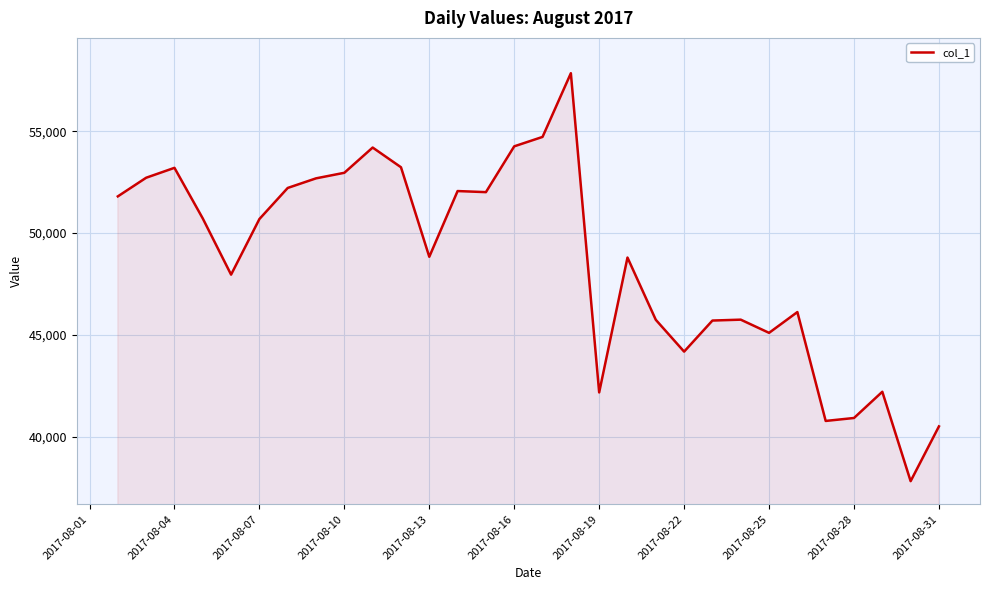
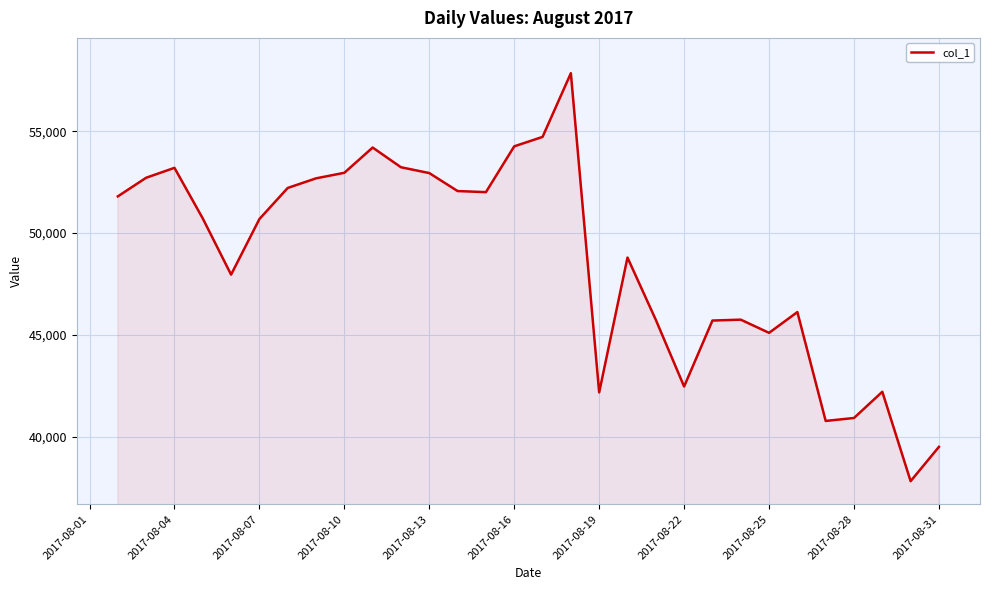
  {
    "2017-08-04": "53,200",
    "2017-08-07": "50,700",
    "2017-08-10": "53,000",
-   "2017-08-13": "48,800",
+   "2017-08-13": "52,900",
    "2017-08-16": "54,300",
    "2017-08-19": "42,200",
-   "2017-08-22": "44,200",
+   "2017-08-22": "42,500",
    "2017-08-25": "45,100",
    "2017-08-28": "40,900",
-   "2017-08-31": "40,500"
+   "2017-08-31": "39,500"
  }
